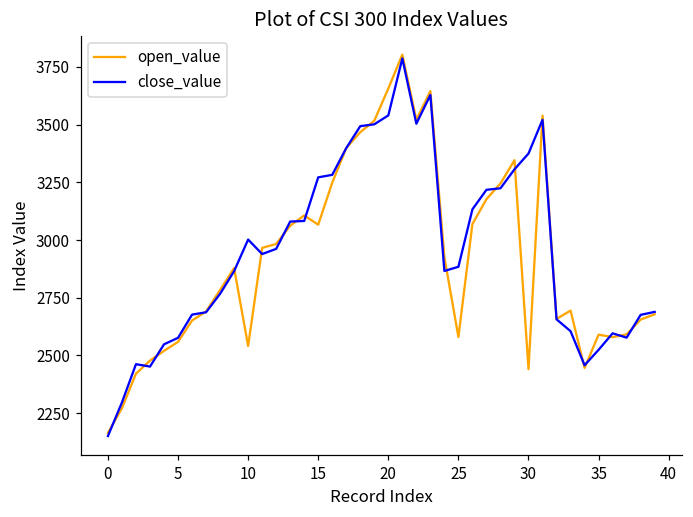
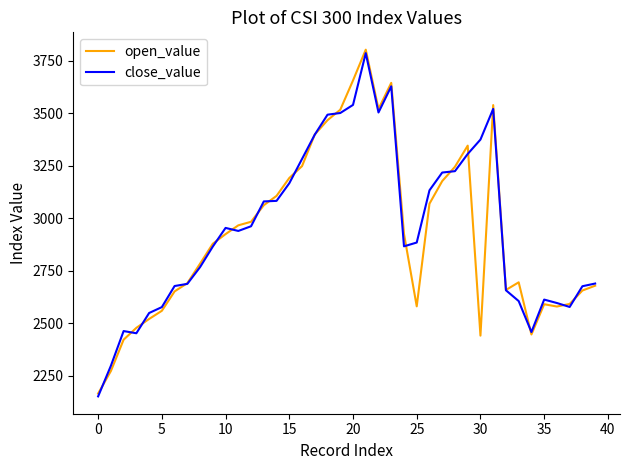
  {
    "open_value": {
      "0": 2160,
      "5": 2560,
-     "10": 2540,
-     "15": 3070,
+     "10": 2920,
+     "15": 3190,
      "20": 3660,
      "25": 2580,
      "30": 2440,
      "35": 2590
    },
    "close_value": {
      "0": 2150,
      "5": 2580,
-     "10": 3000,
-     "15": 3270,
+     "10": 2950,
+     "15": 3170,
      "20": 3540,
      "25": 2880,
      "30": 3370,
-     "35": 2520
+     "35": 2610
    }
  }
